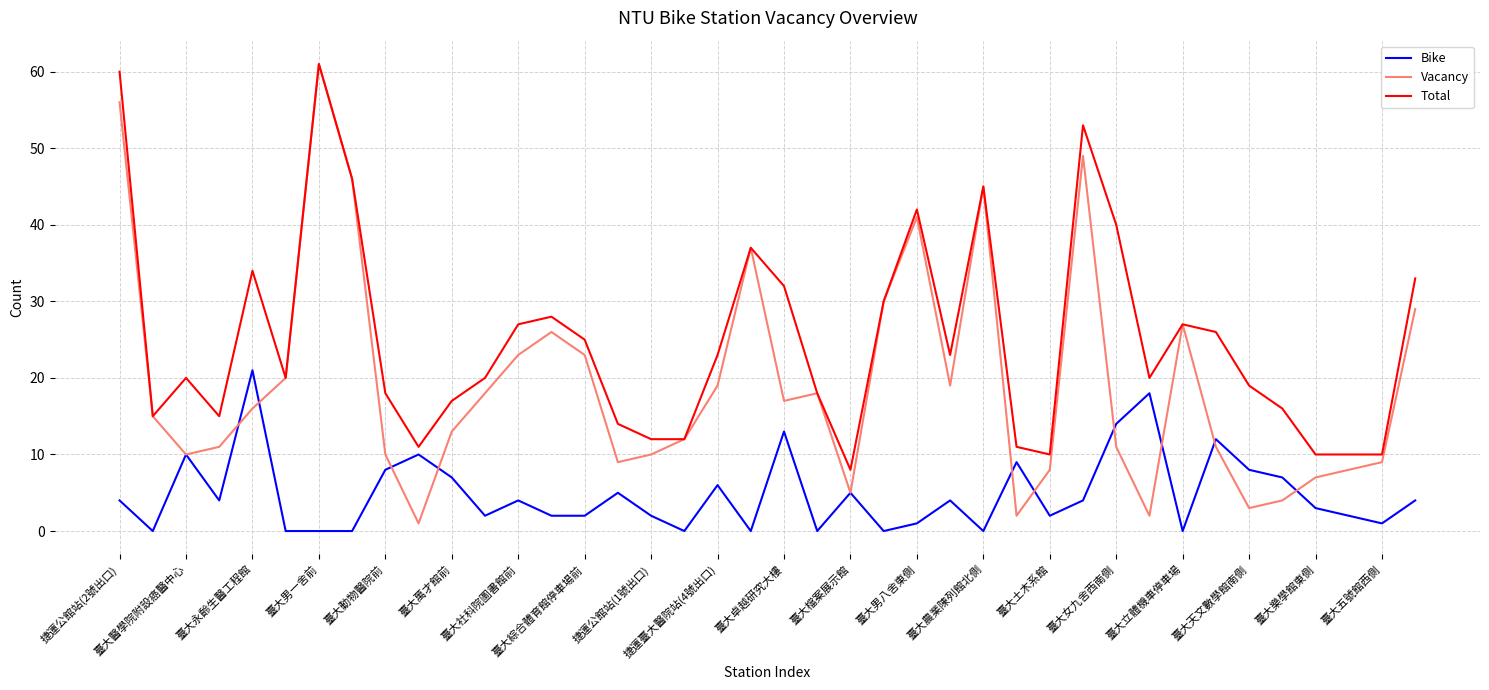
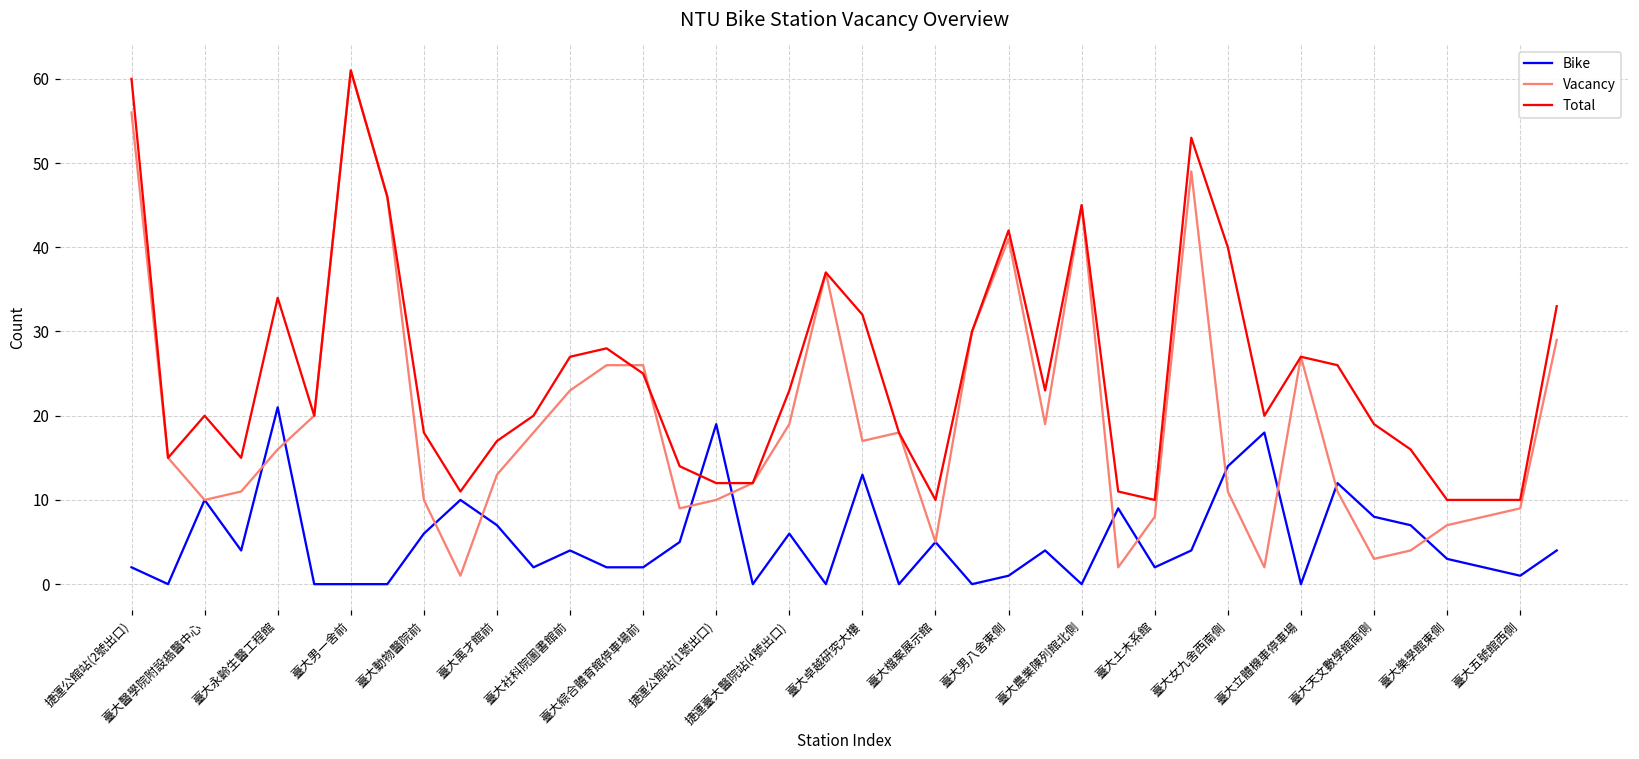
  {
    "Bike": {
-     "捷運公館站(2號出口)": 4,
+     "捷運公館站(2號出口)": 2,
      "臺大永齡生醫工程館": 21,
      "臺大男一舍前": 0,
-     "臺大動物醫院前": 8,
+     "臺大動物醫院前": 6,
      "臺大萬才館前": 7,
      "臺大社科院圖書館前": 4,
      "臺大綜合體育館停車場前": 2,
-     "捷運公館站(1號出口)": 2,
+     "捷運公館站(1號出口)": 19,
      "捷運臺大醫院站(4號出口)": 6,
      "臺大卓越研究大樓": 13,
      "臺大男八舍東側": 1,
      "臺大農業陳列館北側": 0,
      "臺大土木系館": 2,
      "臺大女九舍西南側": 14,
      "臺大立體機車停車場": 0,
      "臺大天文數學館南側": 8,
      "臺大樂學館東側": 3,
      "臺大五號館西側": 1
    },
    "Vacancy": {
      "捷運公館站(2號出口)": 56,
      "臺大永齡生醫工程館": 16,
      "臺大動物醫院前": 10,
      "臺大萬才館前": 13,
      "臺大社科院圖書館前": 23,
-     "臺大綜合體育館停車場前": 23,
+     "臺大綜合體育館停車場前": 26,
      "捷運公館站(1號出口)": 10,
      "捷運臺大醫院站(4號出口)": 19,
      "臺大卓越研究大樓": 17,
      "臺大男八舍東側": 41,
      "臺大土木系館": 8,
      "臺大女九舍西南側": 11,
      "臺大天文數學館南側": 3,
      "臺大樂學館東側": 7,
      "臺大五號館西側": 9
    },
    "Total": {
      "捷運公館站(2號出口)": 60,
      "臺大醫學院附設癌醫中心": 20,
      "臺大永齡生醫工程館": 34,
      "臺大動物醫院前": 18,
      "臺大萬才館前": 17,
      "臺大社科院圖書館前": 27,
      "臺大綜合體育館停車場前": 25,
      "捷運公館站(1號出口)": 12,
      "捷運臺大醫院站(4號出口)": 23,
      "臺大卓越研究大樓": 32,
-     "臺大檔案展示館": 8,
+     "臺大檔案展示館": 10,
      "臺大男八舍東側": 42,
      "臺大土木系館": 10,
      "臺大女九舍西南側": 40,
      "臺大天文數學館南側": 19,
      "臺大樂學館東側": 10,
      "臺大五號館西側": 10
    }
  }
